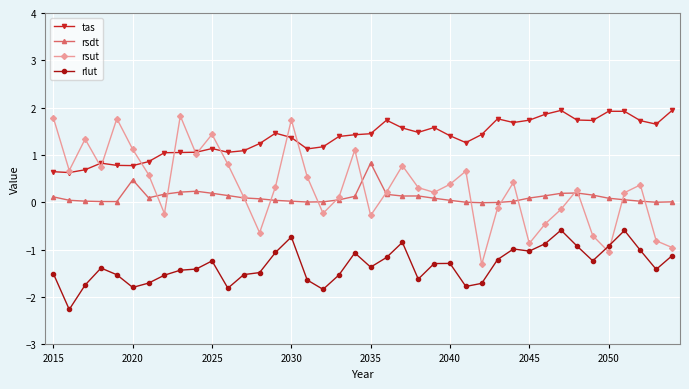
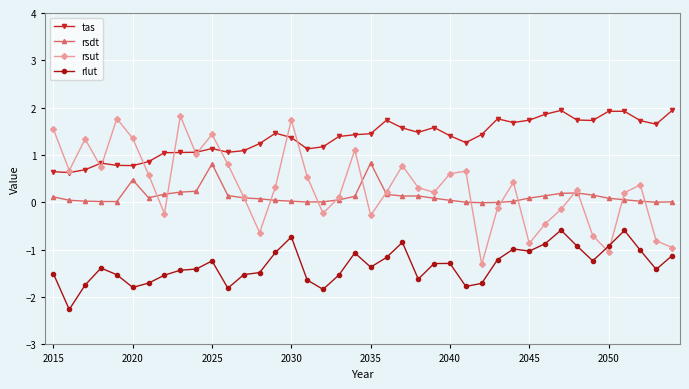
  {
    "rsdt": {
      "2015": 0.1,
      "2020": 0.5,
-     "2025": 0.2,
+     "2025": 0.8,
      "2030": 0.0,
      "2035": 0.8,
      "2040": 0.0,
      "2045": 0.1,
      "2050": 0.1
    },
    "rsut": {
-     "2015": 1.8,
-     "2020": 1.1,
+     "2015": 1.5,
+     "2020": 1.4,
      "2025": 1.4,
      "2030": 1.7,
      "2035": -0.3,
-     "2040": 0.4,
+     "2040": 0.6,
      "2045": -0.9,
      "2050": -1.0
    }
  }
